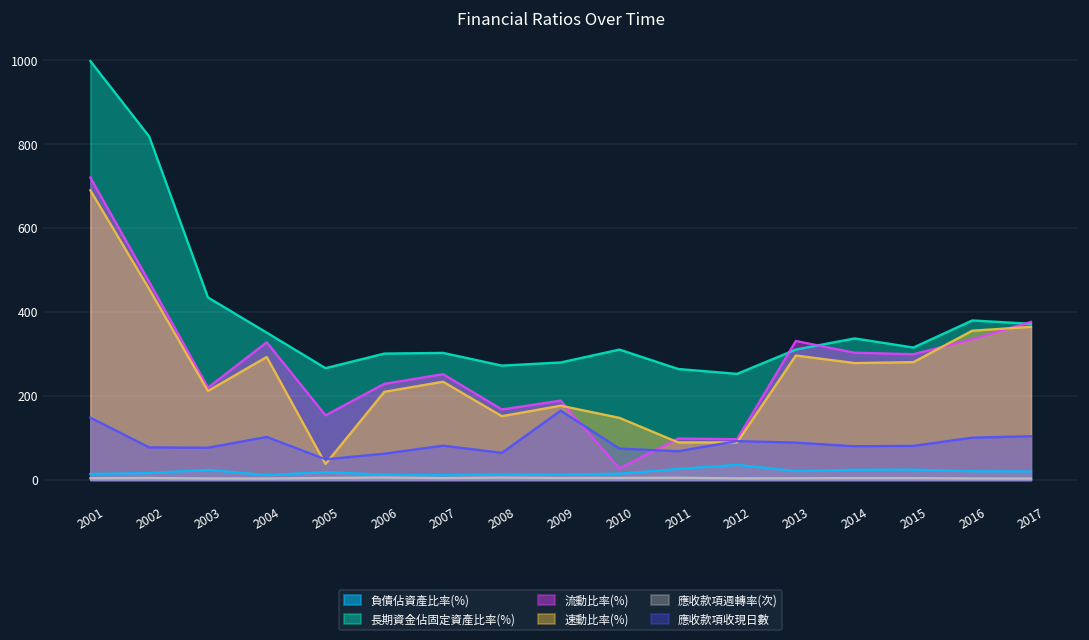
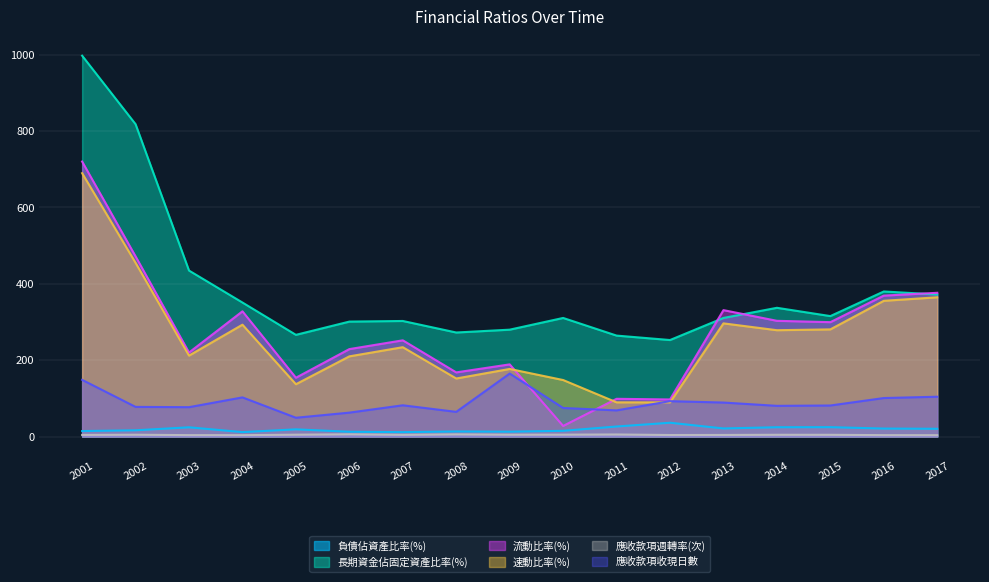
  {
    "負債佔資產比率(%)": {
      "2001": 10,
      "2002": 20,
      "2003": 20,
      "2004": 10,
      "2005": 20,
      "2007": 10,
      "2008": 10,
      "2009": 10,
      "2010": 10,
      "2011": 30,
      "2012": 40,
      "2013": 20,
      "2014": 20,
      "2015": 20,
      "2016": 20,
      "2017": 20
    },
    "長期資金佔固定資產比率(%)": {
      "2001": 1000,
      "2002": 820,
      "2003": 430,
      "2004": 350,
      "2005": 270,
      "2006": 300,
      "2007": 300,
      "2008": 270,
      "2009": 280,
      "2010": 310,
      "2011": 260,
      "2012": 250,
      "2013": 310,
      "2014": 340,
      "2015": 320,
      "2016": 380
    },
    "流動比率(%)": {
      "2001": 720,
      "2002": 470,
      "2003": 220,
      "2004": 330,
      "2005": 150,
      "2006": 230,
      "2007": 250,
      "2008": 170,
      "2009": 190,
      "2010": 30,
      "2011": 100,
      "2013": 330,
      "2014": 300,
      "2015": 300,
-     "2016": 330
+     "2016": 370
    },
    "速動比率(%)": {
      "2001": 690,
      "2002": 460,
      "2003": 210,
      "2004": 290,
-     "2005": 40,
+     "2005": 140,
      "2006": 210,
      "2007": 230,
      "2008": 150,
      "2009": 180,
      "2010": 150,
      "2011": 90,
      "2013": 300,
      "2014": 280,
      "2015": 280,
      "2016": 360,
      "2017": 360
    },
    "應收款項週轉率(次)": {
      "2001": 0,
      "2002": 0,
      "2003": 0,
      "2004": 0,
      "2005": 0,
      "2007": 0,
      "2008": 10,
      "2009": 0,
      "2010": 0,
      "2011": 10,
      "2012": 0,
      "2013": 0,
      "2014": 0,
      "2015": 0,
      "2016": 0,
      "2017": 0
    },
    "應收款項收現日數": {
      "2001": 150,
      "2002": 80,
      "2003": 80,
      "2004": 100,
      "2005": 50,
      "2006": 60,
      "2007": 80,
      "2008": 60,
      "2009": 160,
      "2010": 70,
      "2011": 70,
      "2013": 90,
      "2014": 80,
      "2015": 80,
      "2016": 100,
      "2017": 100
    }
  }
